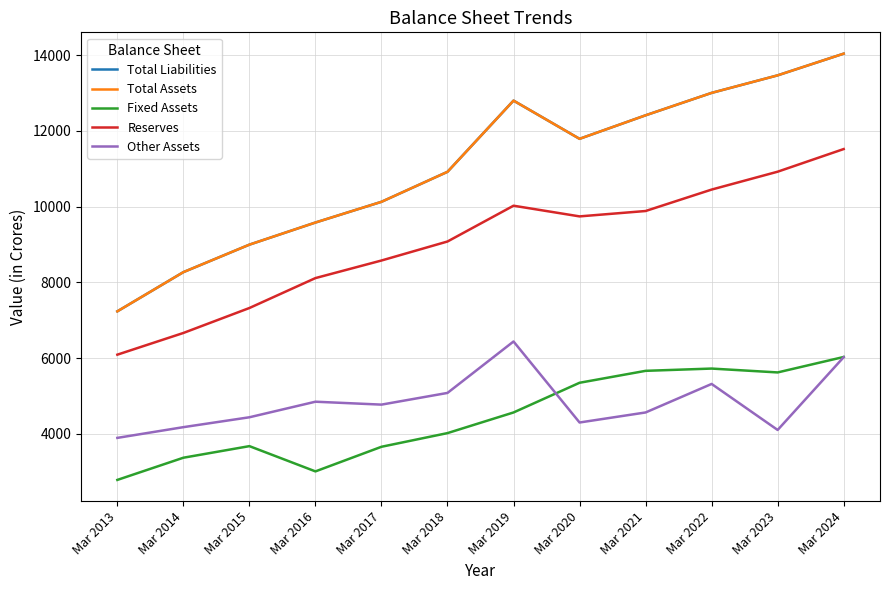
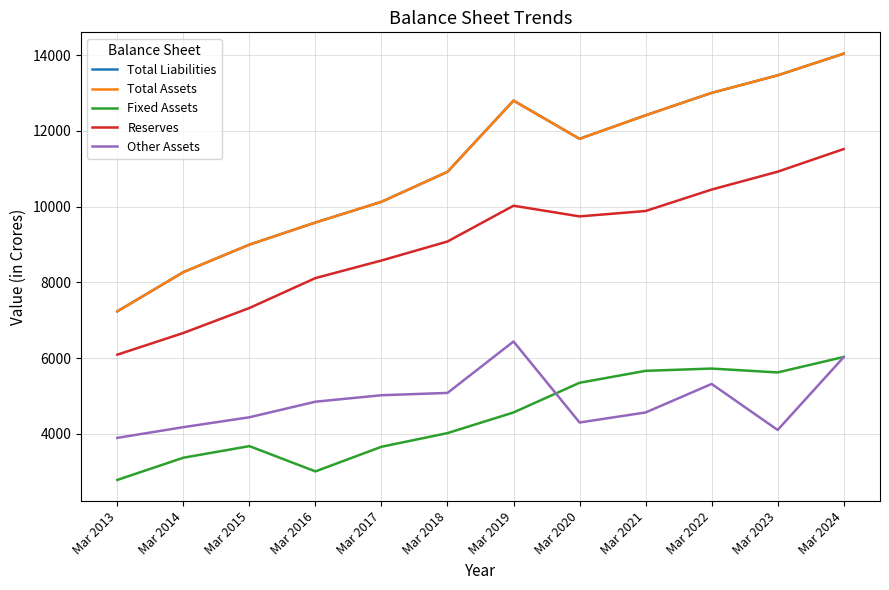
  {
    "Total Assets": {
      "Mar 2013": 7200,
      "Mar 2014": 8300,
      "Mar 2015": 9000,
      "Mar 2016": 9600,
      "Mar 2017": 10100,
      "Mar 2018": 10900,
      "Mar 2019": 12800,
      "Mar 2020": 11800,
      "Mar 2021": 12400,
      "Mar 2022": 13000,
      "Mar 2023": 13500,
      "Mar 2024": 14000
    },
    "Fixed Assets": {
      "Mar 2013": 2800,
      "Mar 2014": 3400,
      "Mar 2015": 3700,
      "Mar 2016": 3000,
      "Mar 2017": 3700,
      "Mar 2018": 4000,
      "Mar 2019": 4600,
      "Mar 2020": 5300,
      "Mar 2021": 5700,
      "Mar 2022": 5700,
      "Mar 2023": 5600
    },
    "Reserves": {
      "Mar 2013": 6100,
      "Mar 2014": 6700,
      "Mar 2015": 7300,
      "Mar 2016": 8100,
      "Mar 2017": 8600,
      "Mar 2018": 9100,
      "Mar 2019": 10000,
      "Mar 2020": 9700,
      "Mar 2021": 9900,
      "Mar 2022": 10400,
      "Mar 2023": 10900,
      "Mar 2024": 11500
    },
    "Other Assets": {
      "Mar 2013": 3900,
      "Mar 2014": 4200,
      "Mar 2015": 4400,
      "Mar 2016": 4800,
-     "Mar 2017": 4800,
+     "Mar 2017": 5000,
      "Mar 2018": 5100,
      "Mar 2019": 6400,
      "Mar 2020": 4300,
      "Mar 2021": 4600,
      "Mar 2022": 5300,
      "Mar 2023": 4100
    }
  }
